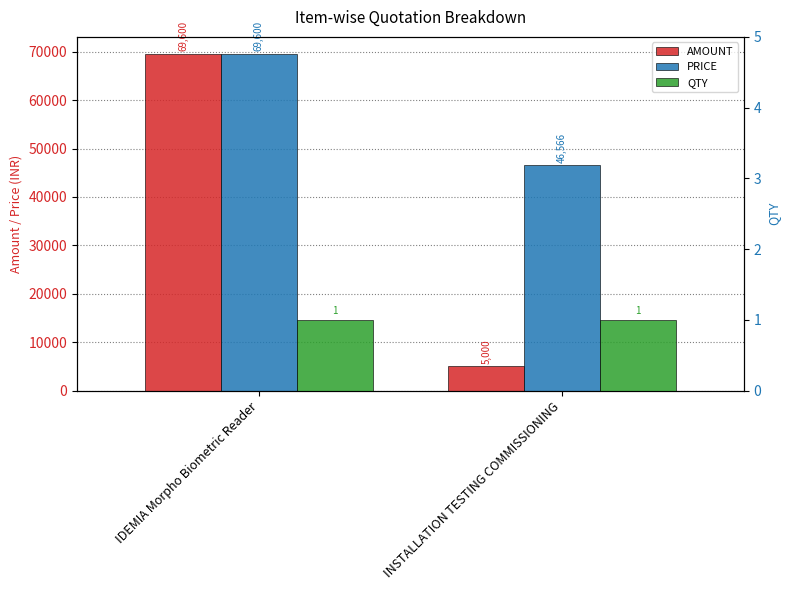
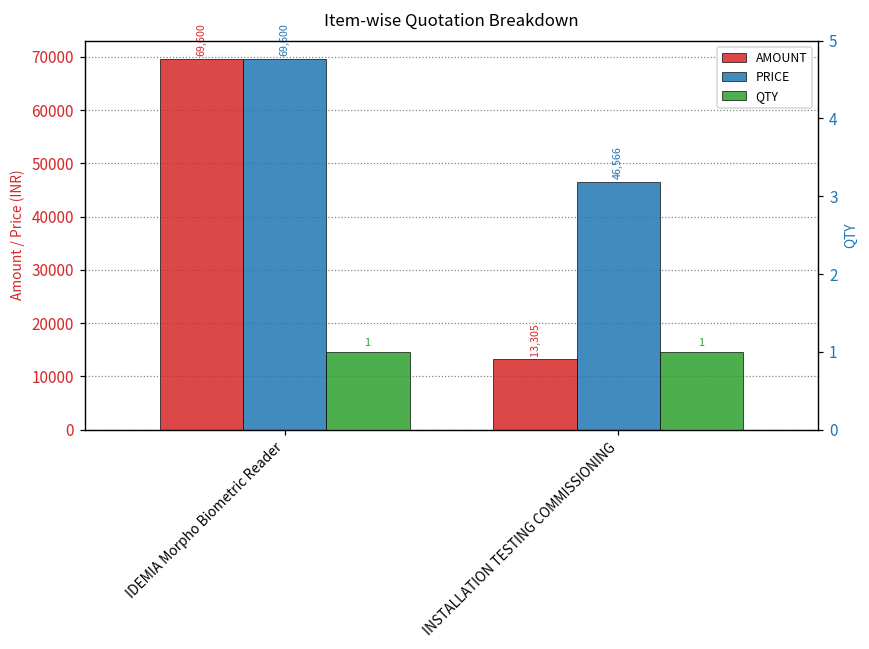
  {
    "AMOUNT": {
      "IDEMIA Morpho Biometric Reader": "69,600",
-     "INSTALLATION TESTING COMMISSIONING": "5,000"
+     "INSTALLATION TESTING COMMISSIONING": "13,305"
    },
    "PRICE": {
      "IDEMIA Morpho Biometric Reader": "69,600",
      "INSTALLATION TESTING COMMISSIONING": "46,566"
    },
    "QTY": {
      "IDEMIA Morpho Biometric Reader": "1",
      "INSTALLATION TESTING COMMISSIONING": "1"
    }
  }
